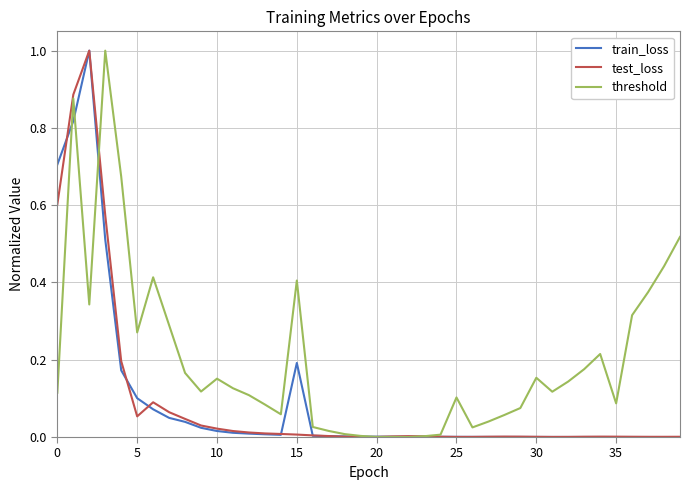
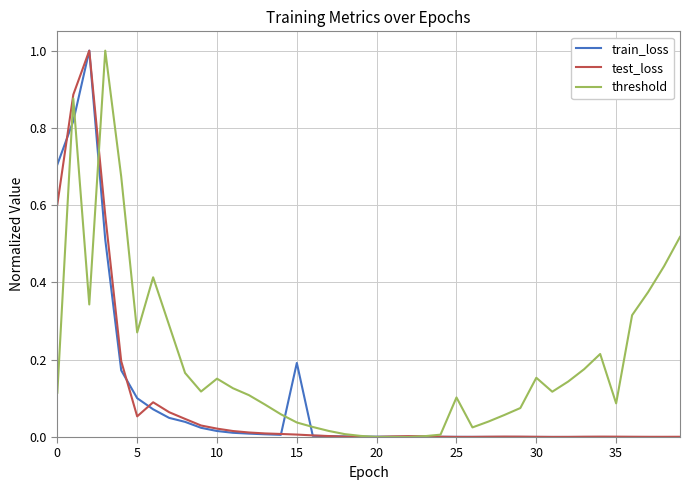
  {
    "train_loss": {
      "0": 0.71,
      "5": 0.10,
      "15": 0.19
    },
    "test_loss": {
      "0": 0.60,
      "5": 0.05,
      "15": 0.01
    },
    "threshold": {
      "0": 0.11,
      "5": 0.27,
      "10": 0.15,
-     "15": 0.41,
+     "15": 0.04,
      "25": 0.10,
      "30": 0.15,
      "35": 0.09
    }
  }
